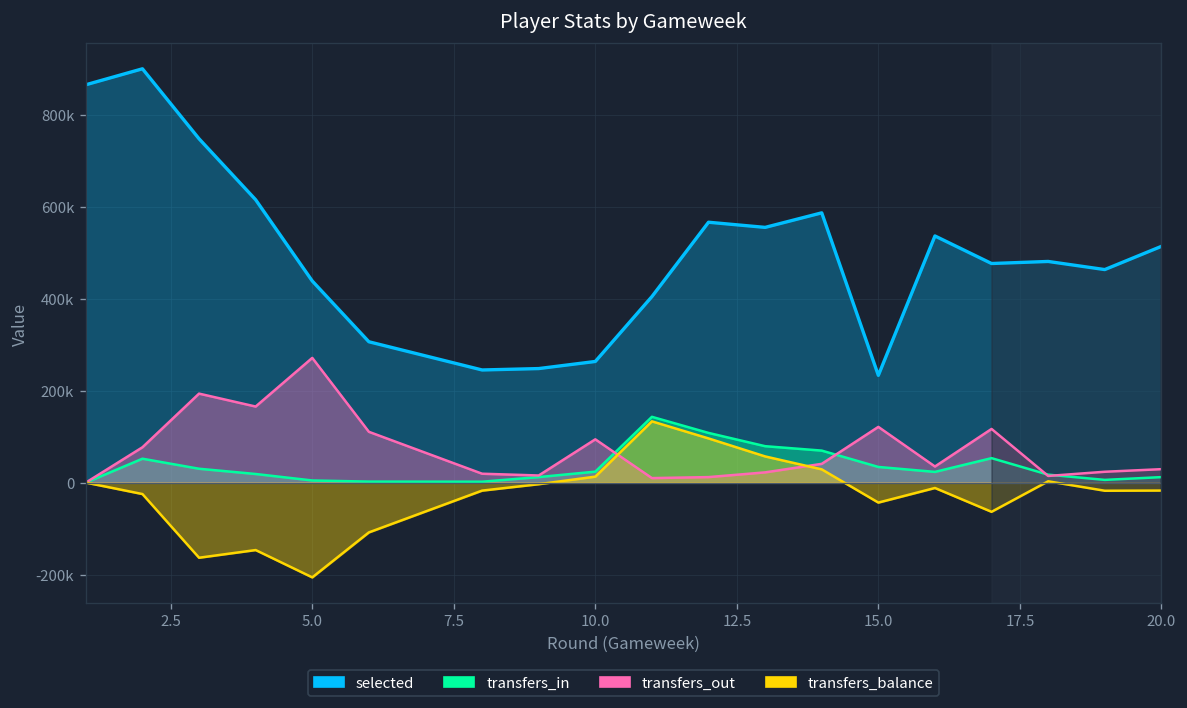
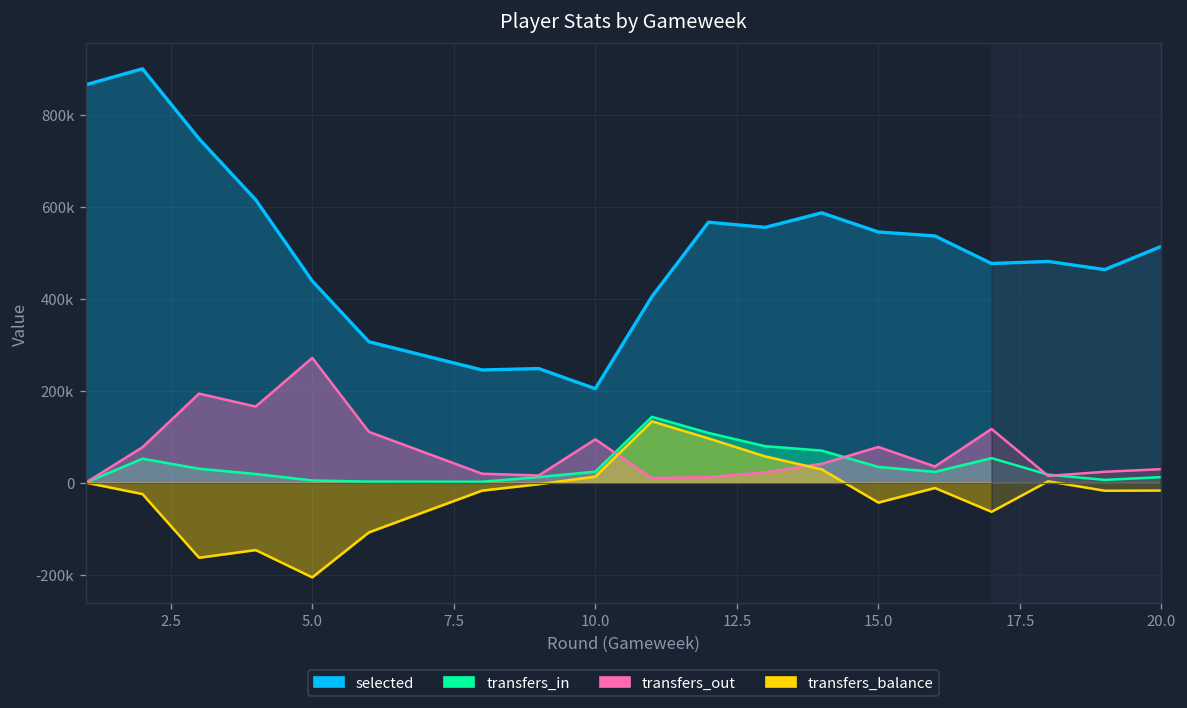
  {
    "selected": {
      "5.0": 440000,
-     "10.0": 260000,
-     "15.0": 230000
+     "10.0": 200000,
+     "15.0": 550000
    },
    "transfers_in": {
      "10.0": 20000,
      "15.0": 30000
    },
    "transfers_out": {
      "5.0": 270000,
      "10.0": 90000,
-     "15.0": 120000
+     "15.0": 80000
    }
  }
